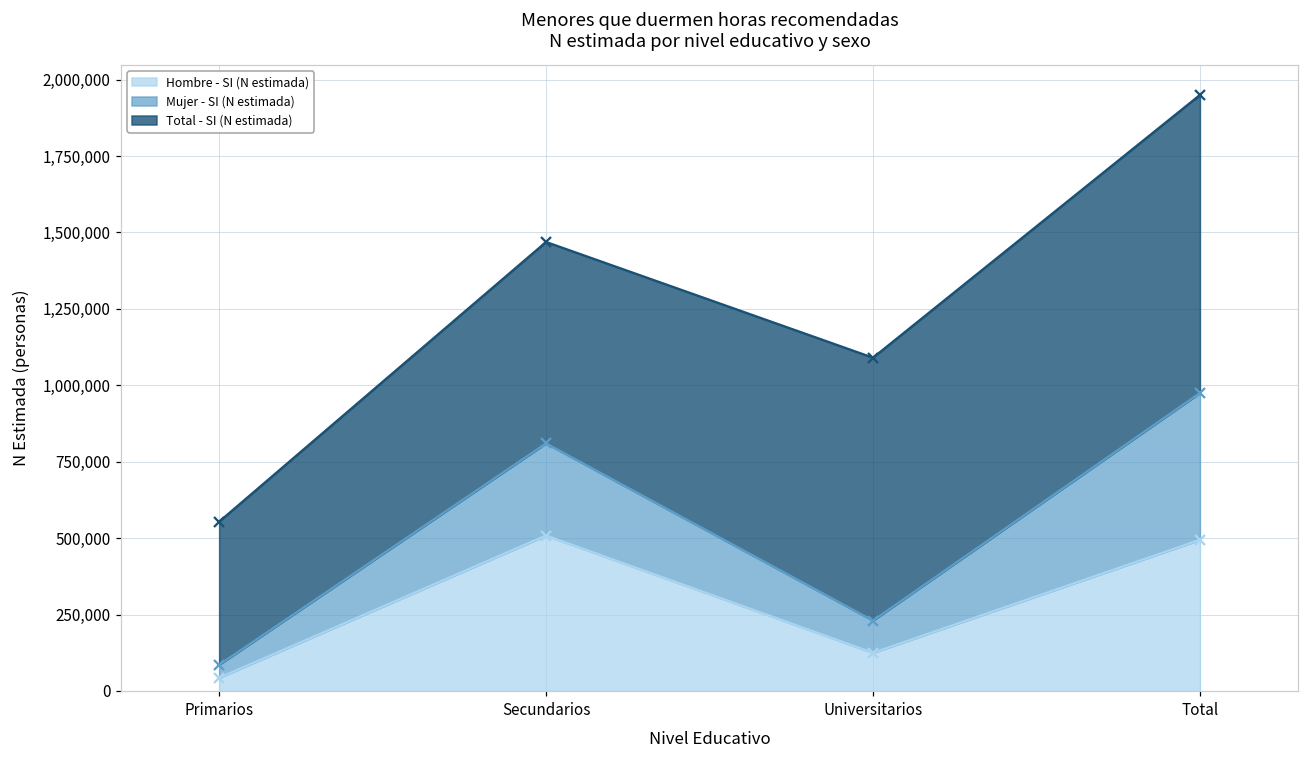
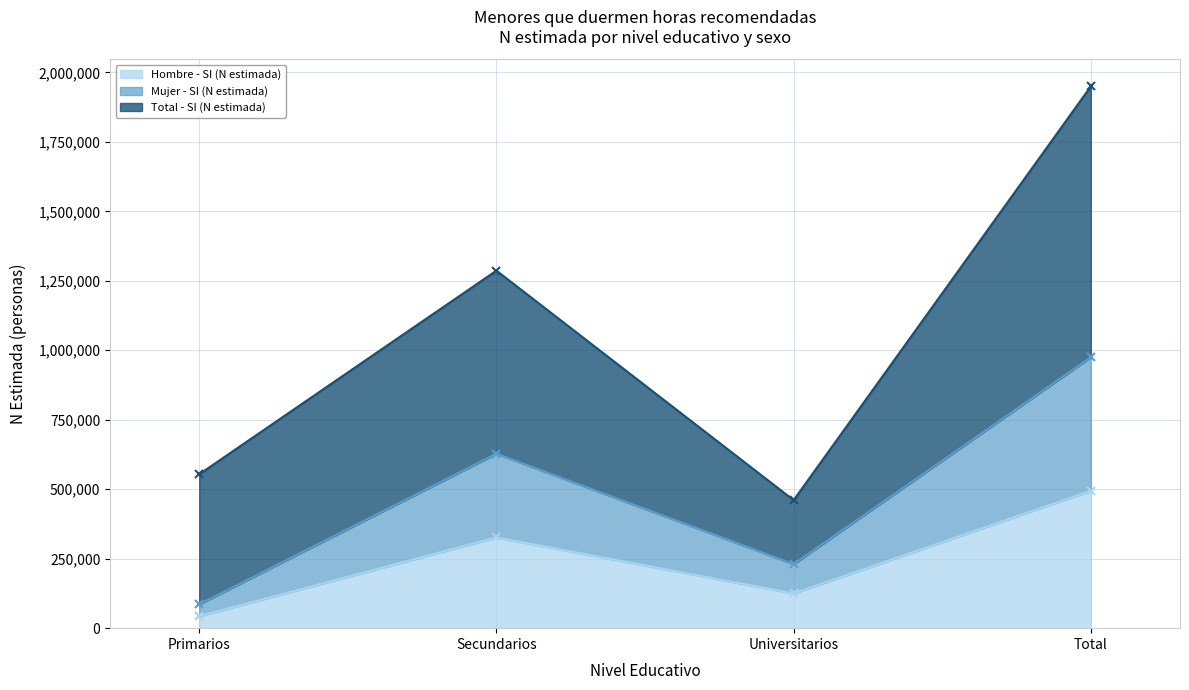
  {
    "Hombre - SI (N estimada)": {
      "Primarios": "40,000",
-     "Secundarios": "510,000",
+     "Secundarios": "330,000",
      "Universitarios": "120,000",
      "Total": "490,000"
    },
    "Mujer - SI (N estimada)": {
      "Primarios": "40,000",
      "Secundarios": "300,000",
      "Universitarios": "110,000",
      "Total": "480,000"
    },
    "Total - SI (N estimada)": {
      "Primarios": "470,000",
      "Secundarios": "660,000",
-     "Universitarios": "860,000",
+     "Universitarios": "230,000",
      "Total": "970,000"
    }
  }
